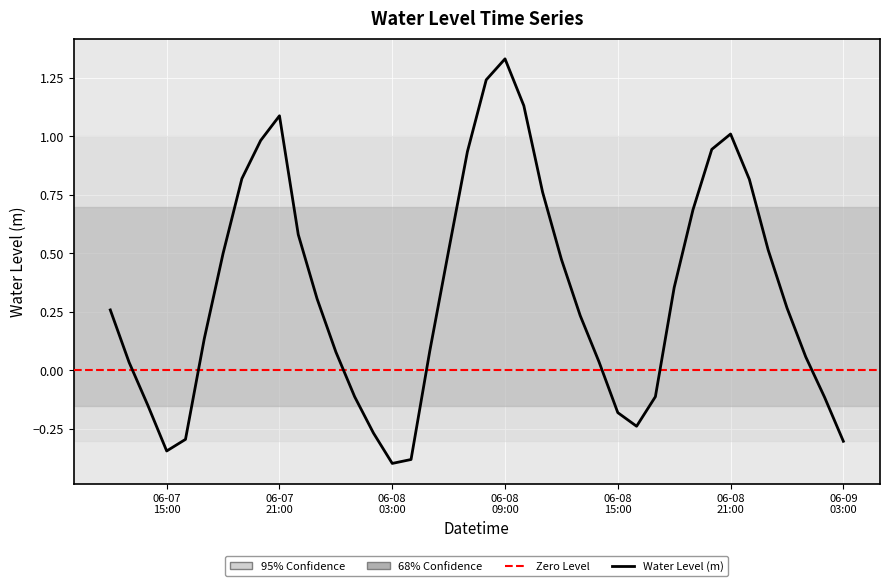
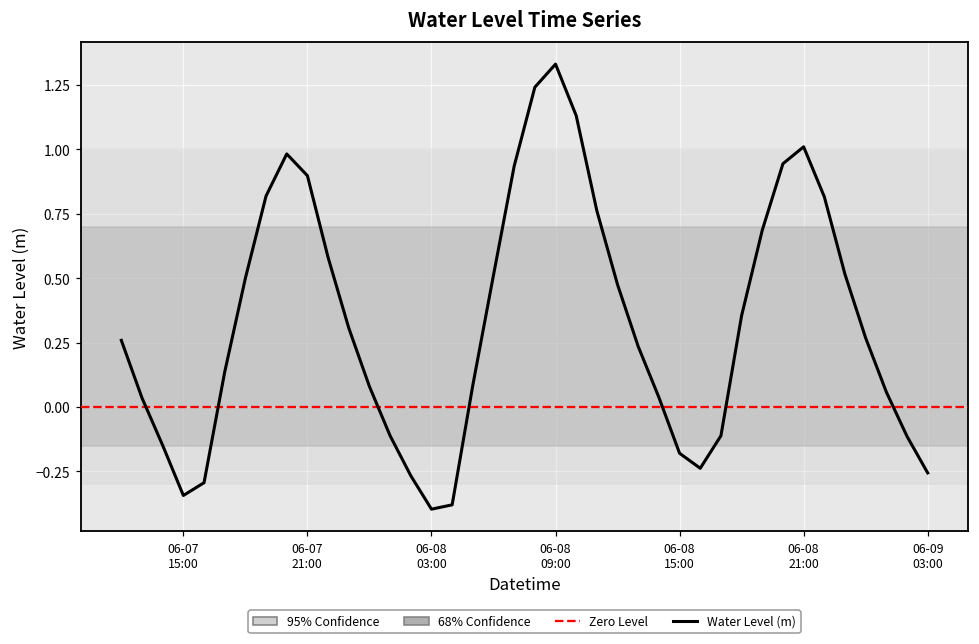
  {
    "06-07 15:00": -0.34,
-   "06-07 21:00": 1.09,
+   "06-07 21:00": 0.90,
    "06-08 03:00": -0.40,
    "06-08 09:00": 1.33,
    "06-08 15:00": -0.18,
    "06-08 21:00": 1.01,
-   "06-09 03:00": -0.30
+   "06-09 03:00": -0.26
  }
